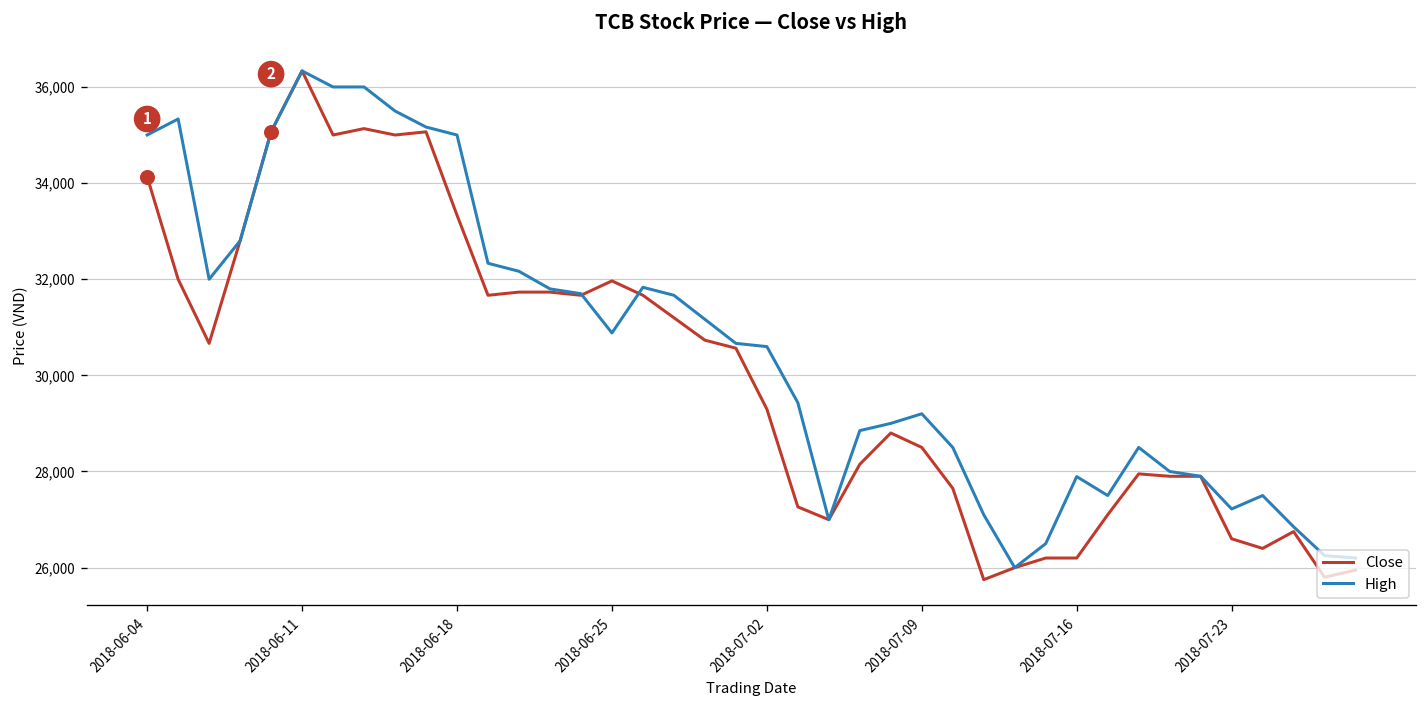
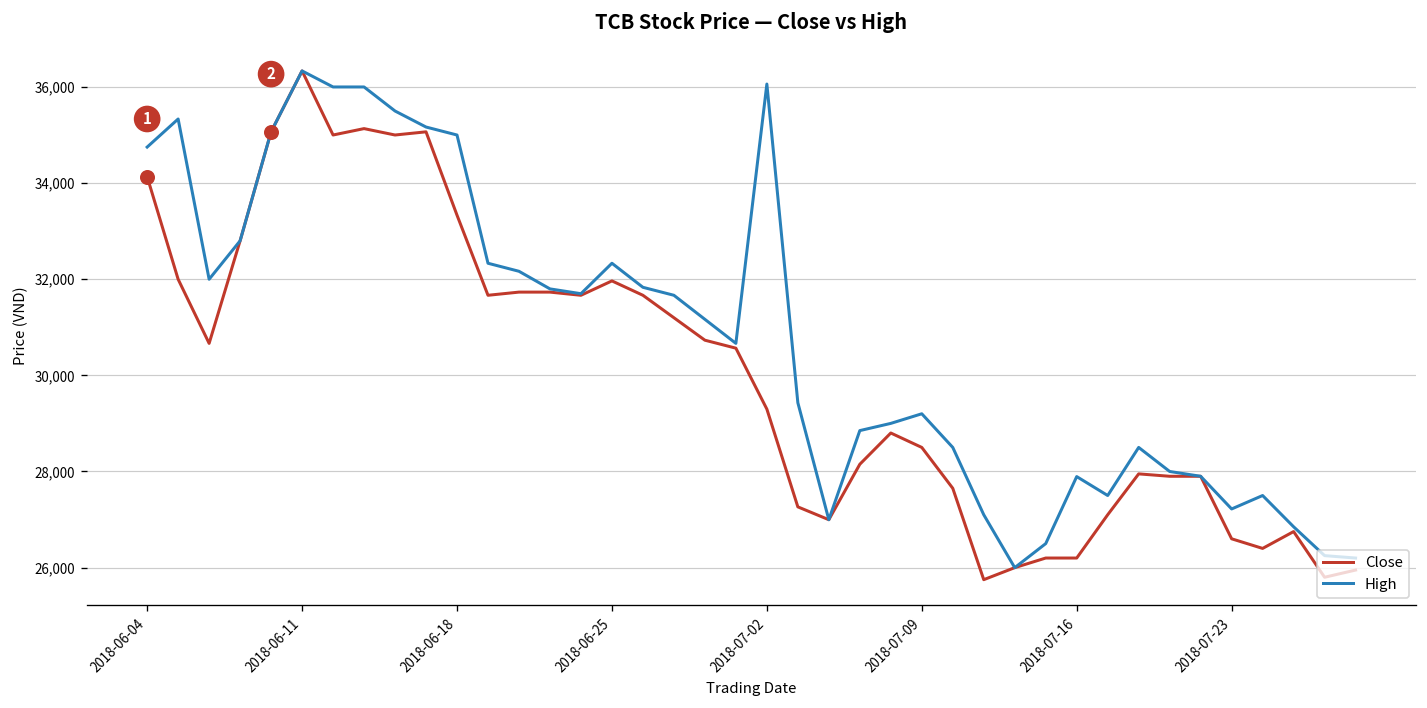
  {
    "High": {
-     "2018-06-04": "35,000",
+     "2018-06-04": "34,700",
      "2018-06-18": "35,000",
-     "2018-06-25": "30,900",
-     "2018-07-02": "30,600",
+     "2018-06-25": "32,300",
+     "2018-07-02": "36,100",
      "2018-07-09": "29,200",
      "2018-07-16": "27,900",
      "2018-07-23": "27,200"
    }
  }
